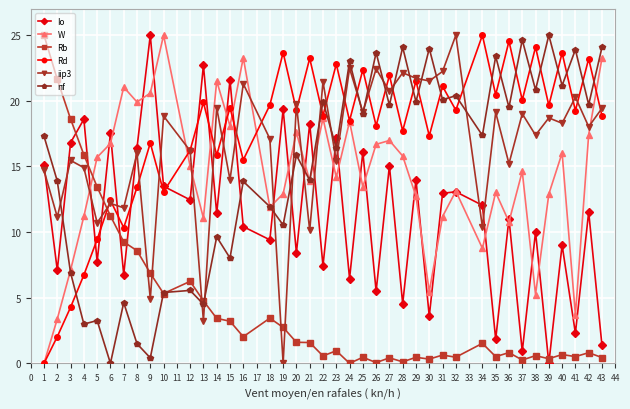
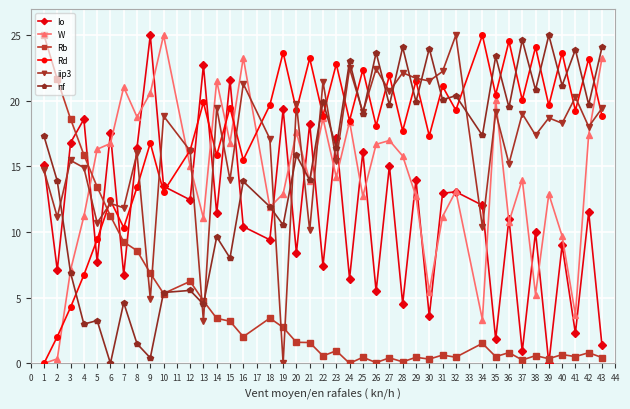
  {
    "W": {
-     "2": 3.4,
+     "2": 0.3,
      "3": 7.1,
      "4": 11.2,
-     "5": 15.7,
+     "5": 16.3,
      "6": 16.8,
      "7": 21.0,
-     "8": 19.9,
+     "8": 18.8,
      "9": 20.6,
      "10": 25.0,
      "12": 15.0,
      "13": 11.1,
      "14": 21.5,
-     "15": 18.1,
+     "15": 16.8,
      "16": 23.3,
      "19": 12.9,
      "20": 17.6,
      "22": 18.7,
      "23": 14.2,
-     "25": 13.4,
+     "25": 12.7,
      "26": 16.7,
      "27": 17.0,
      "28": 15.8,
      "29": 12.7,
      "30": 5.5,
      "31": 11.2,
-     "34": 8.8,
-     "35": 13.0,
+     "34": 3.3,
+     "35": 20.1,
      "36": 10.8,
-     "37": 14.6,
+     "37": 14.0,
      "38": 5.2,
      "39": 12.9,
-     "40": 16.0,
+     "40": 9.7,
      "41": 3.7,
      "42": 17.4,
      "43": 23.3
    }
  }
